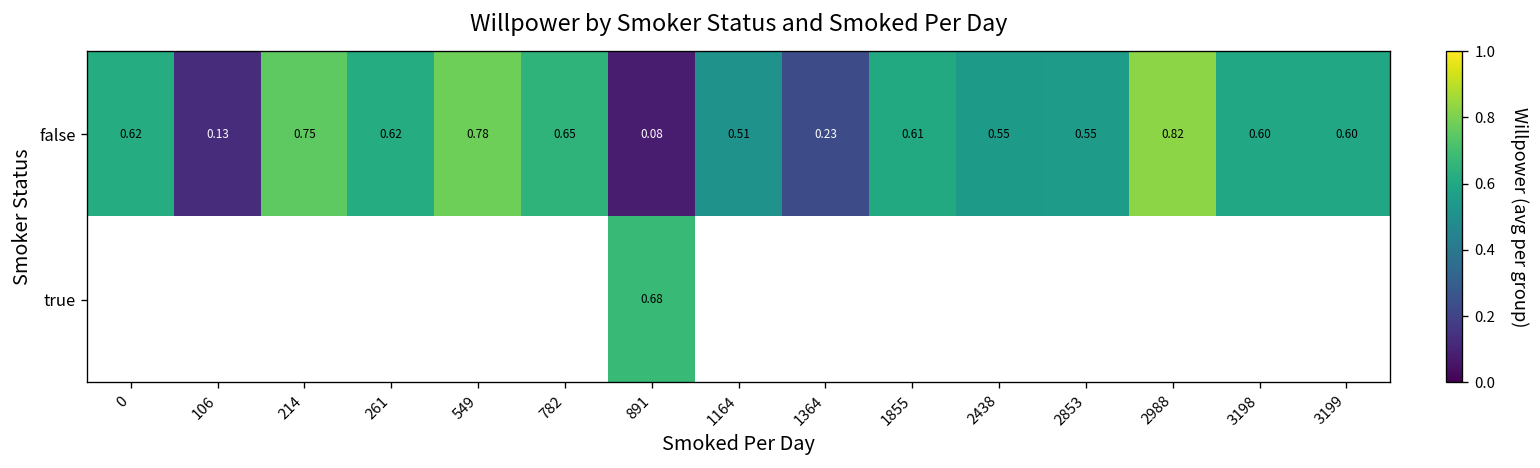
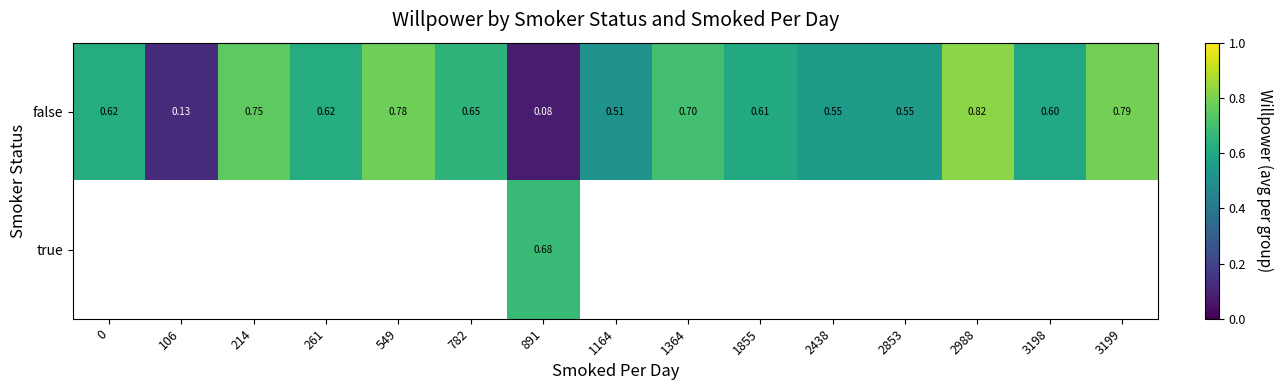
  {
    "false": {
      "0": 0.62,
      "106": 0.13,
      "214": 0.75,
      "261": 0.62,
      "549": 0.78,
      "782": 0.65,
      "891": 0.08,
      "1164": 0.51,
-     "1364": 0.23,
+     "1364": 0.70,
      "1855": 0.61,
      "2438": 0.55,
      "2853": 0.55,
      "2988": 0.82,
      "3198": 0.60,
-     "3199": 0.60
+     "3199": 0.79
    },
    "true": {
      "891": 0.68
    }
  }
